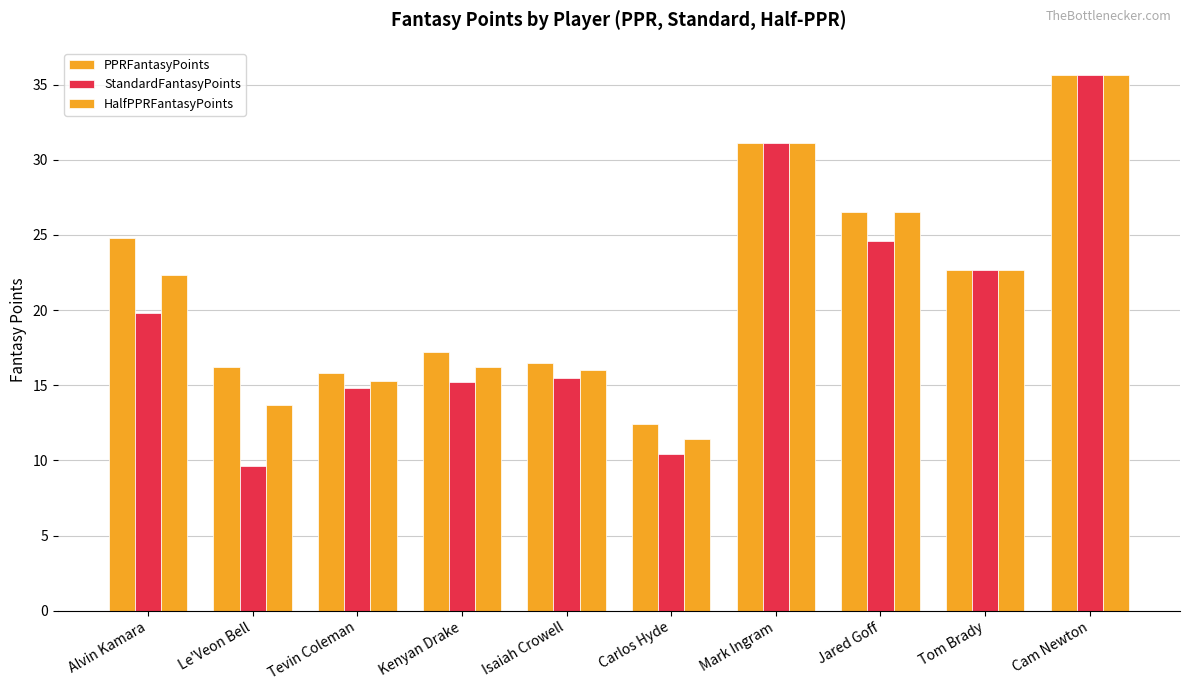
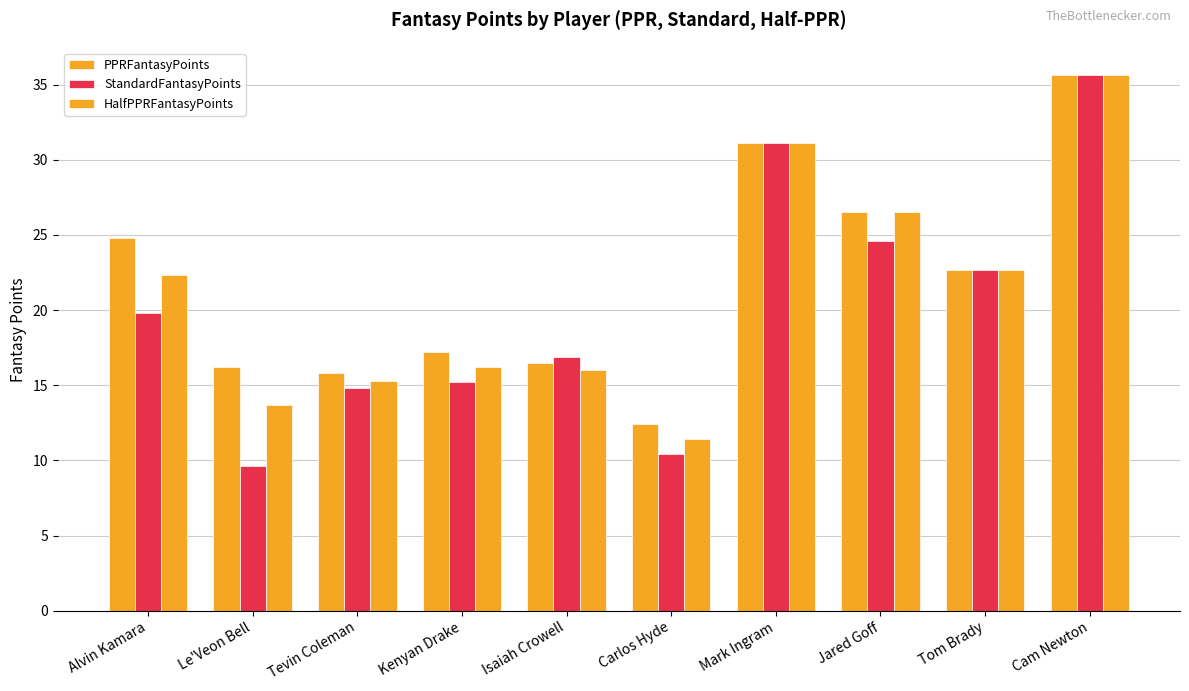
  {
    "StandardFantasyPoints": {
      "Alvin Kamara": 19.8,
      "Le'Veon Bell": 9.6,
      "Tevin Coleman": 14.8,
      "Kenyan Drake": 15.2,
-     "Isaiah Crowell": 15.5,
+     "Isaiah Crowell": 16.9,
      "Carlos Hyde": 10.4,
      "Mark Ingram": 31.1,
      "Jared Goff": 24.6,
      "Tom Brady": 22.6,
      "Cam Newton": 35.7
    }
  }
